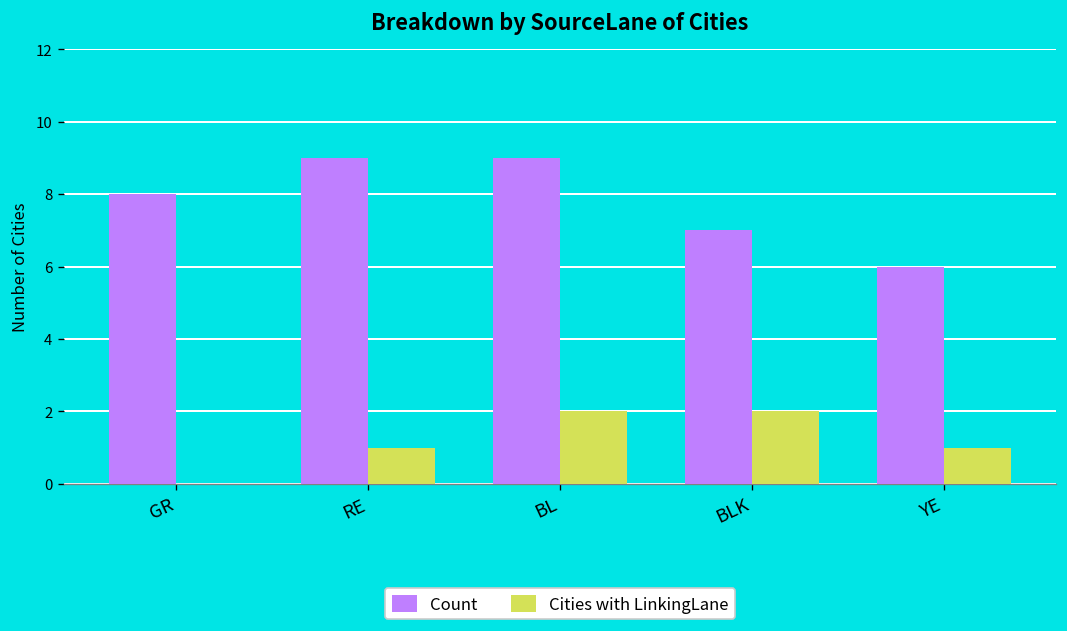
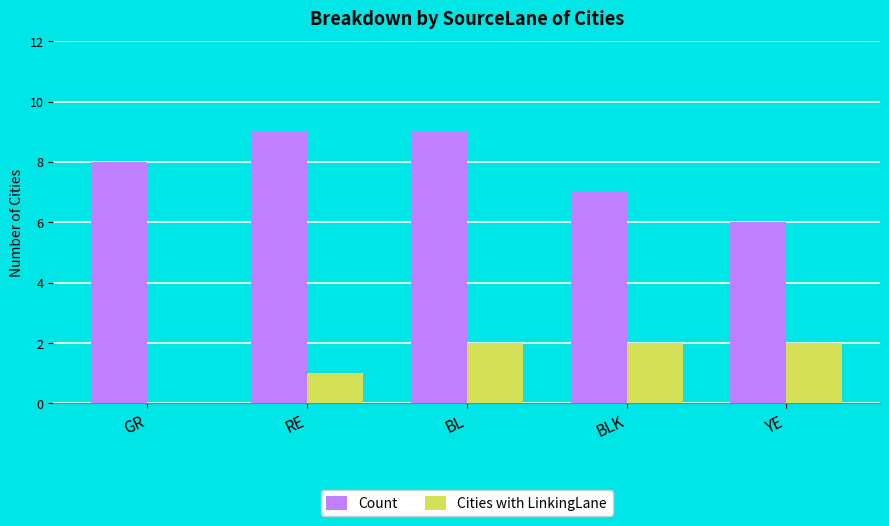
  {
    "Count": {
      "GR": 8,
      "RE": 9,
      "BL": 9,
      "BLK": 7,
      "YE": 6
    },
    "Cities with LinkingLane": {
      "GR": 0,
      "RE": 1,
      "BL": 2,
      "BLK": 2,
-     "YE": 1
+     "YE": 2
    }
  }
